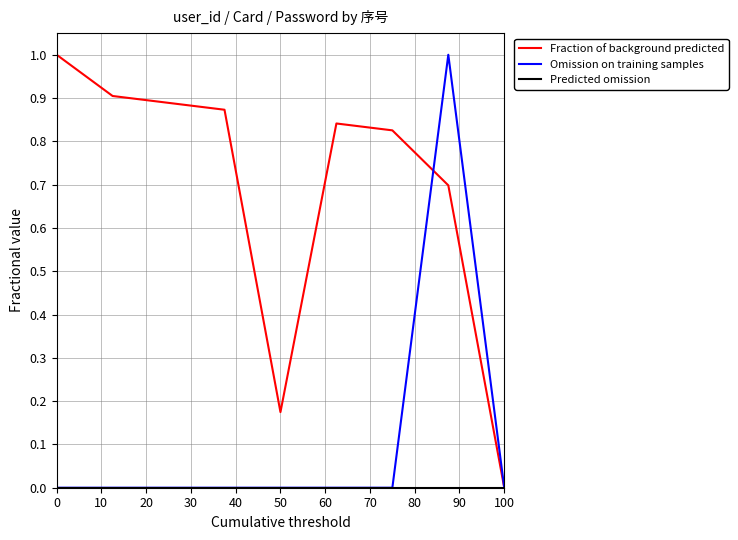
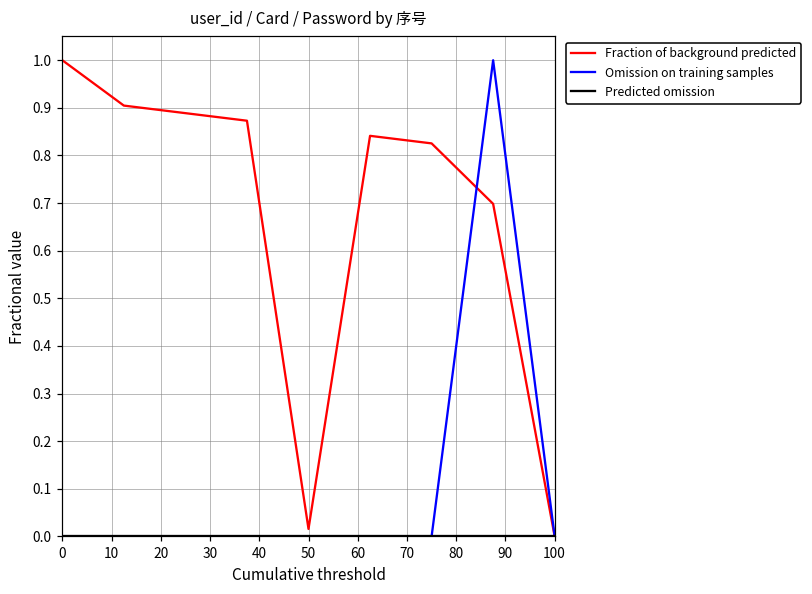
  {
    "Fraction of background predicted": {
      "0": 1.00,
-     "50": 0.17
+     "50": 0.02
    }
  }
